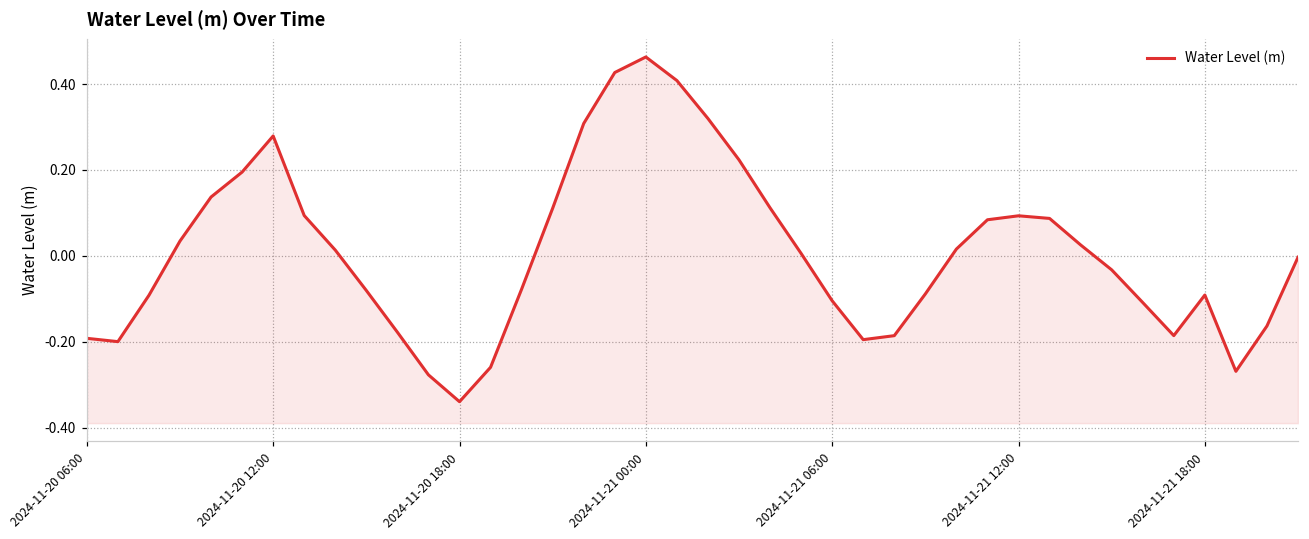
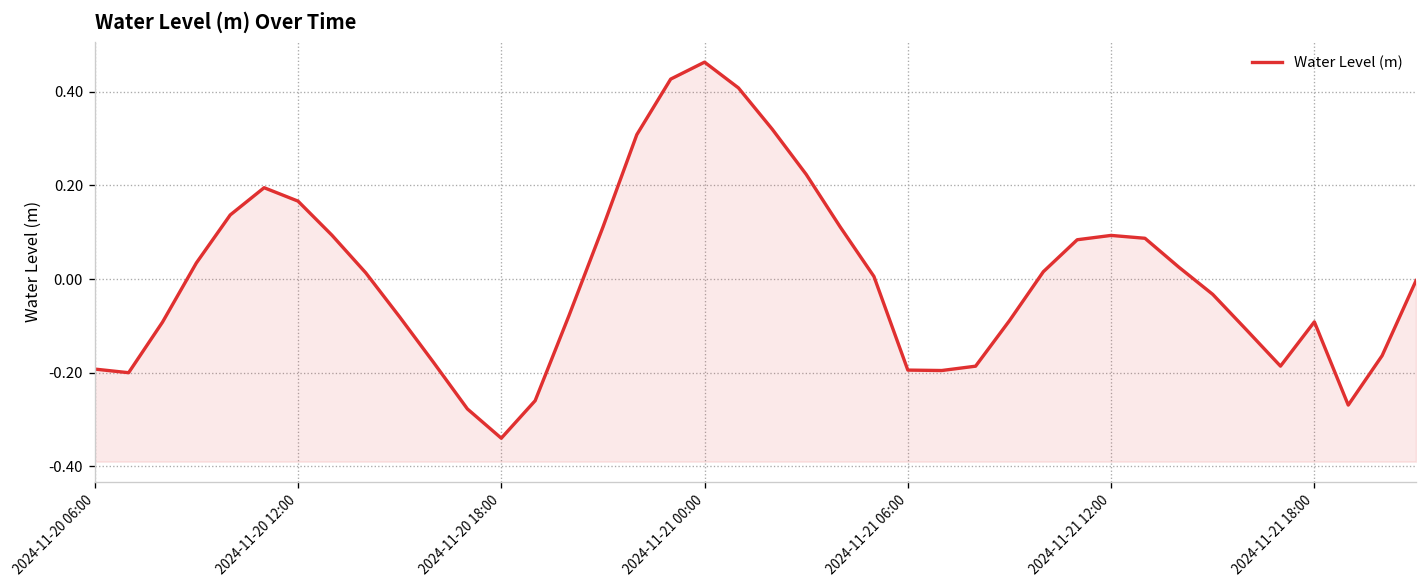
  {
    "2024-11-20 06:00": -0.19,
-   "2024-11-20 12:00": 0.28,
+   "2024-11-20 12:00": 0.17,
    "2024-11-20 18:00": -0.34,
    "2024-11-21 00:00": 0.46,
-   "2024-11-21 06:00": -0.10,
+   "2024-11-21 06:00": -0.19,
    "2024-11-21 12:00": 0.09,
    "2024-11-21 18:00": -0.09
  }
